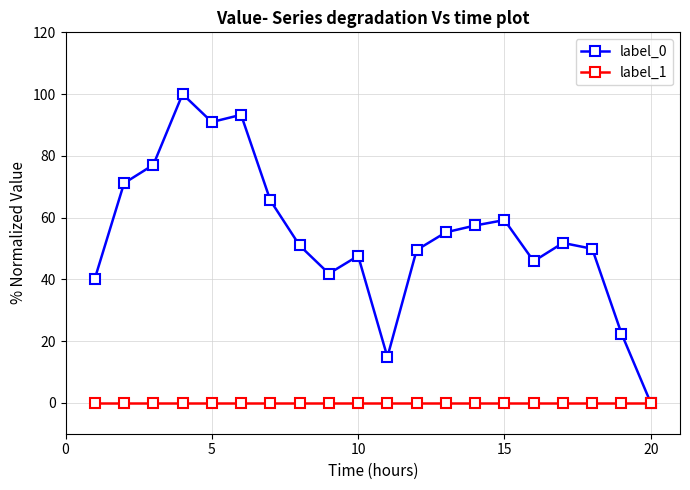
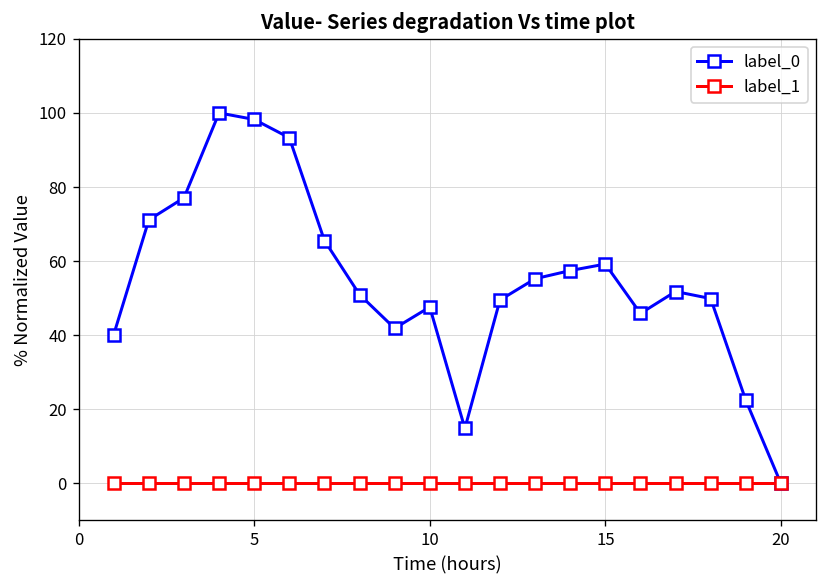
  {
    "label_0": {
-     "5": 91,
+     "5": 98,
      "10": 48,
      "15": 59
    },
    "label_1": {
      "5": 0,
      "10": 0,
      "15": 0
    }
  }
